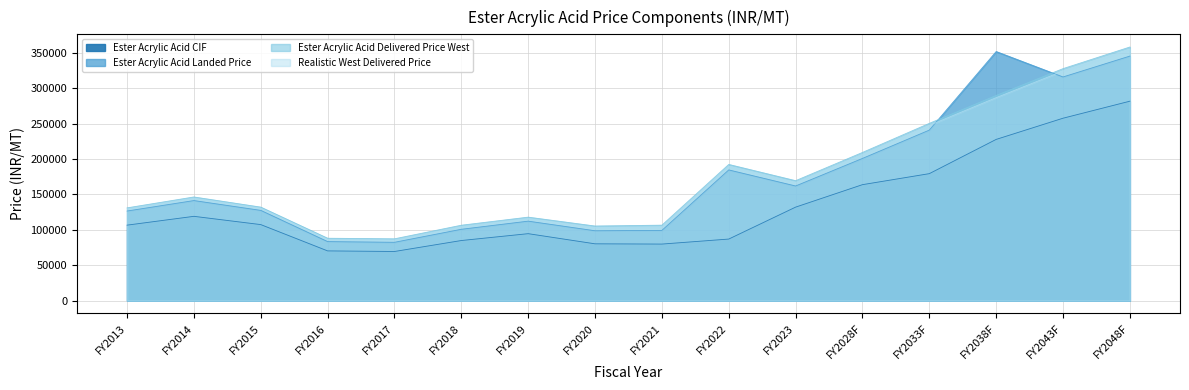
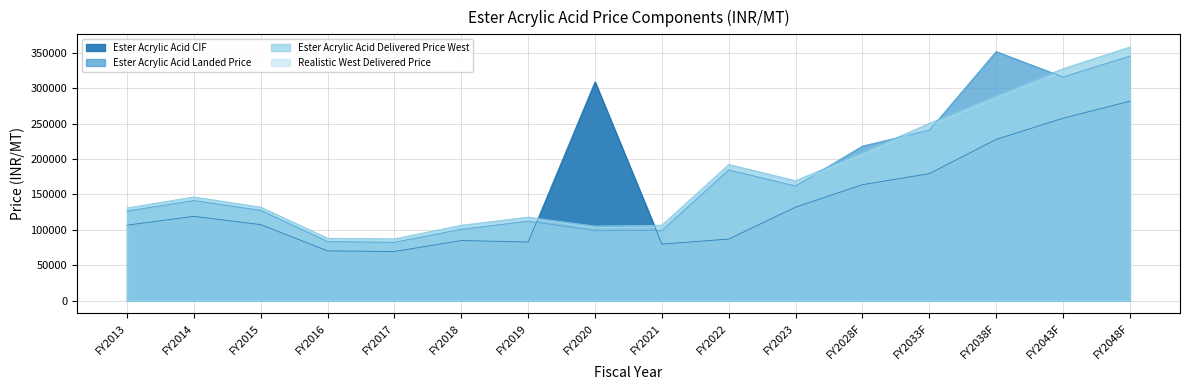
  {
    "Ester Acrylic Acid CIF": {
      "FY2013": 110000,
      "FY2014": 120000,
      "FY2015": 110000,
      "FY2016": 70000,
      "FY2017": 70000,
      "FY2018": 80000,
-     "FY2019": 90000,
-     "FY2020": 80000,
+     "FY2019": 80000,
+     "FY2020": 310000,
      "FY2021": 80000,
      "FY2022": 90000,
      "FY2023": 130000,
      "FY2028F": 160000,
      "FY2033F": 180000,
      "FY2038F": 230000,
      "FY2043F": 260000,
      "FY2048F": 280000
    },
    "Ester Acrylic Acid Landed Price": {
      "FY2018": 100000,
      "FY2019": 110000,
      "FY2020": 100000,
      "FY2021": 100000,
      "FY2022": 180000,
      "FY2023": 160000,
-     "FY2028F": 200000,
+     "FY2028F": 220000,
      "FY2033F": 240000,
      "FY2038F": 350000,
      "FY2043F": 320000,
      "FY2048F": 350000
    }
  }
